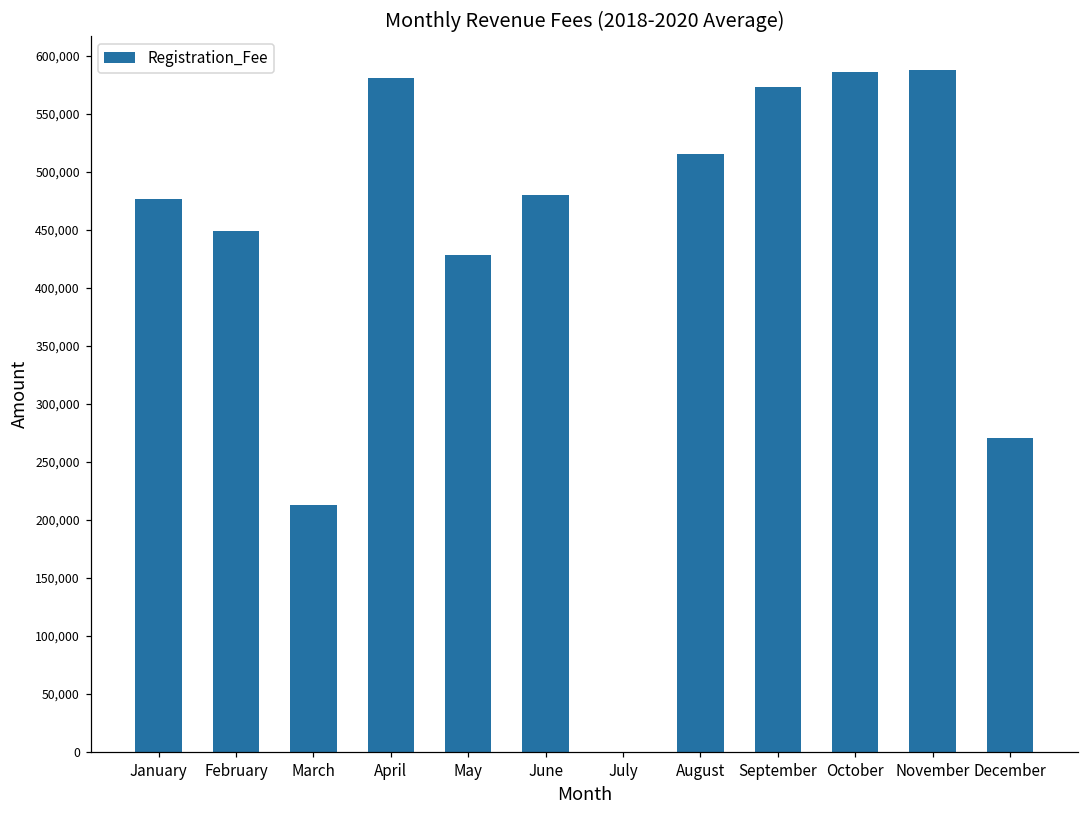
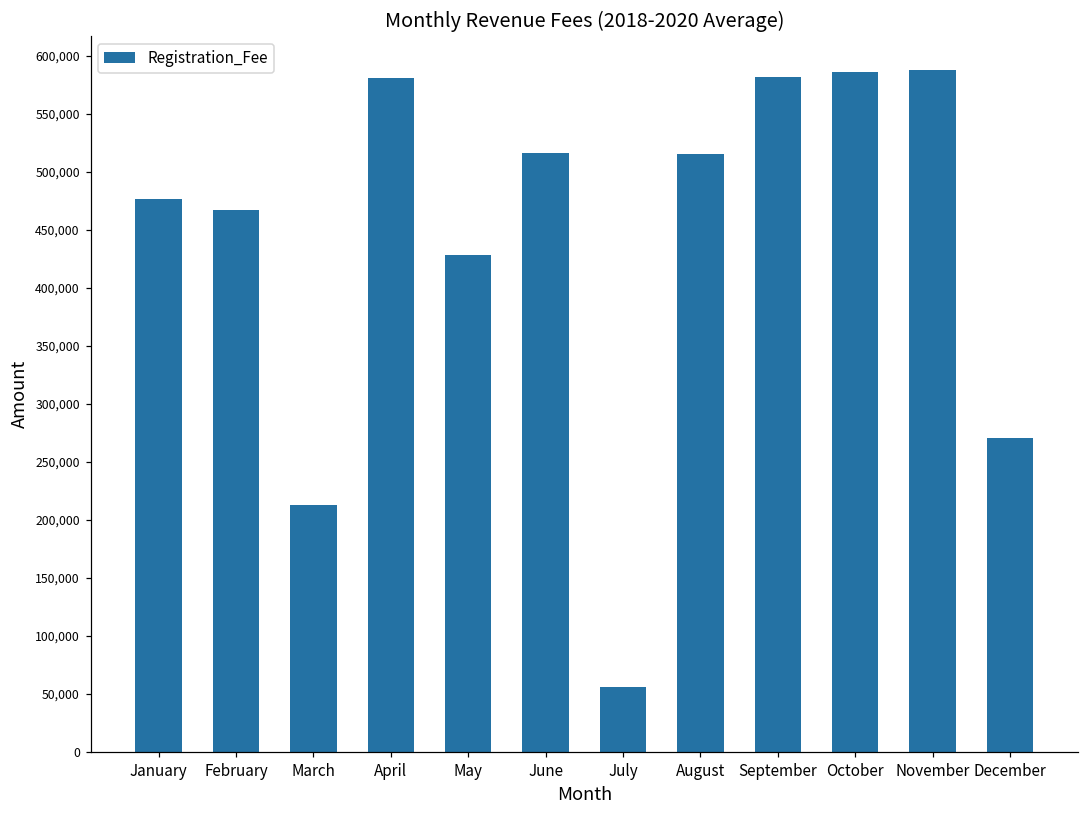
  {
    "January": "477,000",
-   "February": "449,000",
+   "February": "467,000",
    "March": "212,000",
    "April": "581,000",
    "May": "428,000",
-   "June": "480,000",
-   "July": "0",
+   "June": "516,000",
+   "July": "56,000",
    "August": "515,000",
-   "September": "573,000",
+   "September": "582,000",
    "October": "586,000",
    "November": "587,000",
    "December": "271,000"
  }
